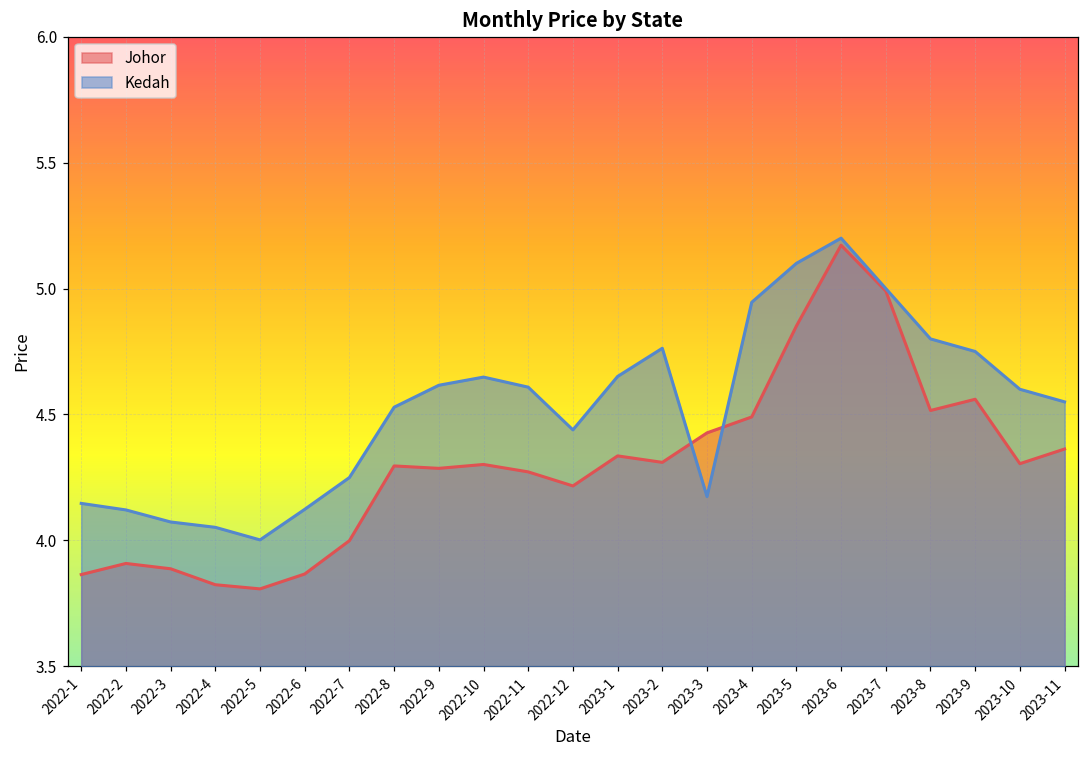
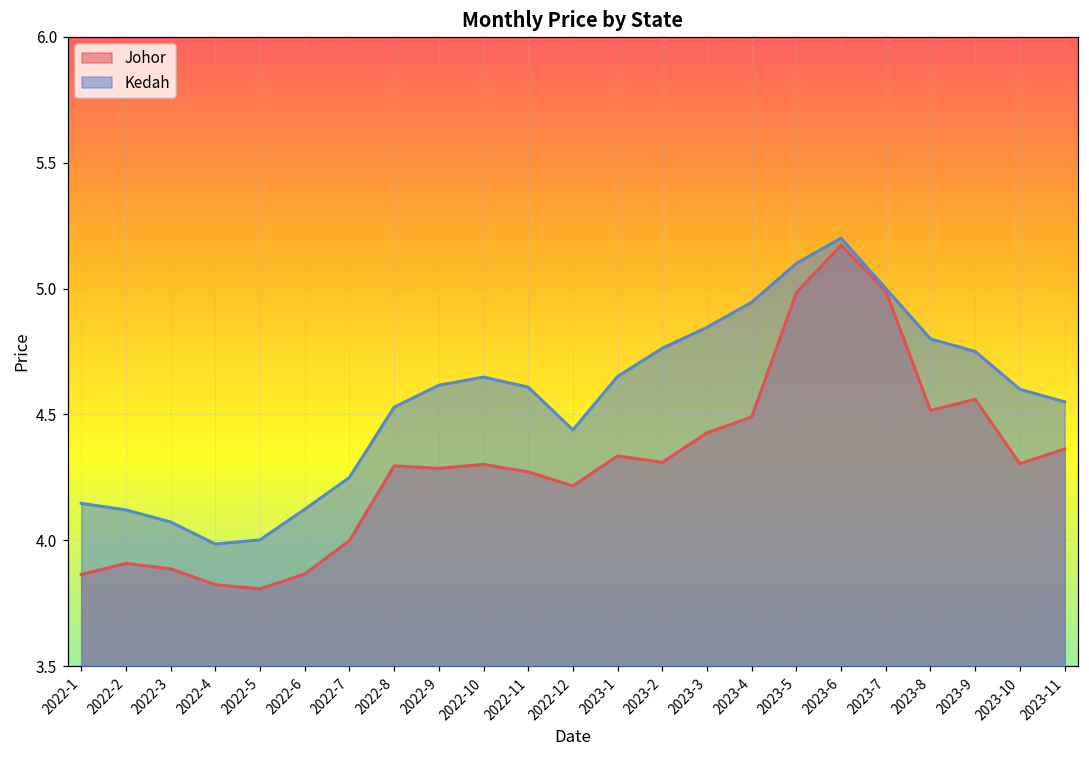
  {
    "Johor": {
      "2022-1": 3.86,
      "2022-2": 3.91,
      "2022-3": 3.89,
      "2022-4": 3.82,
      "2022-5": 3.81,
      "2022-6": 3.87,
      "2022-7": 4.00,
      "2022-8": 4.30,
      "2022-9": 4.29,
      "2022-10": 4.30,
      "2022-11": 4.27,
      "2022-12": 4.22,
      "2023-1": 4.34,
      "2023-2": 4.31,
      "2023-3": 4.43,
      "2023-4": 4.49,
-     "2023-5": 4.85,
+     "2023-5": 4.98,
      "2023-6": 5.17,
      "2023-8": 4.52,
      "2023-9": 4.56,
      "2023-10": 4.30,
      "2023-11": 4.36
    },
    "Kedah": {
      "2022-1": 4.15,
      "2022-2": 4.12,
      "2022-3": 4.07,
-     "2022-4": 4.05,
+     "2022-4": 3.99,
      "2022-5": 4.00,
      "2022-6": 4.12,
      "2022-7": 4.25,
      "2022-8": 4.53,
      "2022-9": 4.62,
      "2022-10": 4.65,
      "2022-11": 4.61,
      "2022-12": 4.44,
      "2023-1": 4.65,
      "2023-2": 4.76,
-     "2023-3": 4.17,
+     "2023-3": 4.85,
      "2023-4": 4.95,
      "2023-5": 5.10,
      "2023-6": 5.20,
      "2023-8": 4.80,
      "2023-9": 4.75,
      "2023-10": 4.60,
      "2023-11": 4.55
    }
  }
